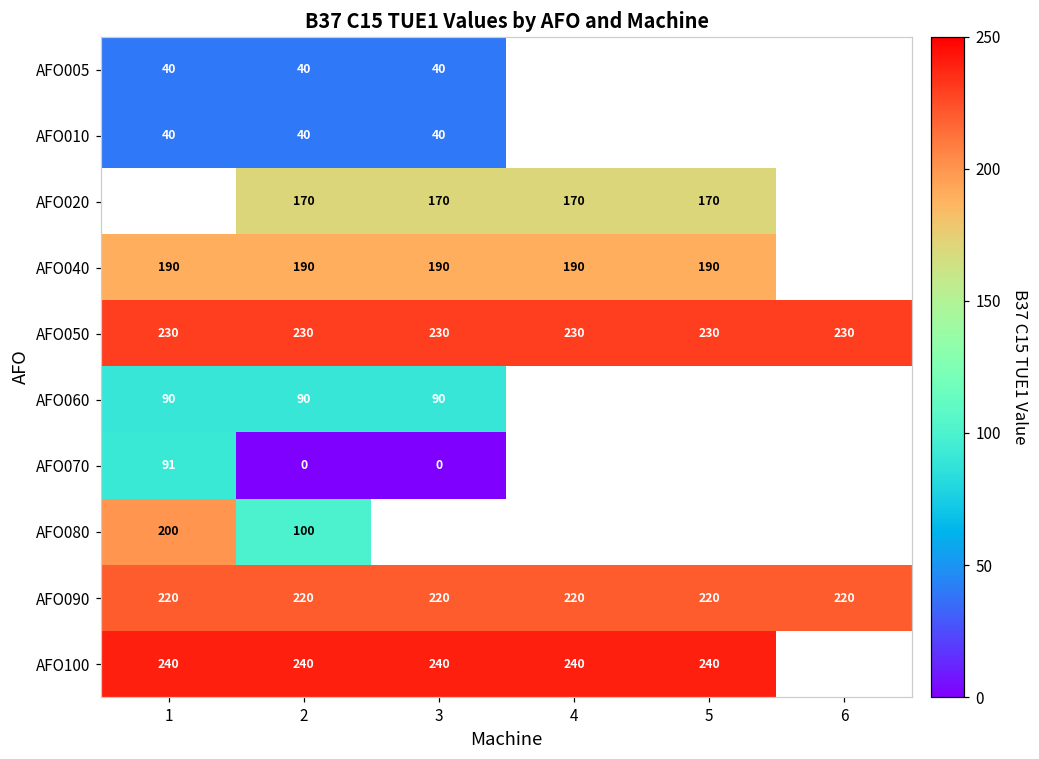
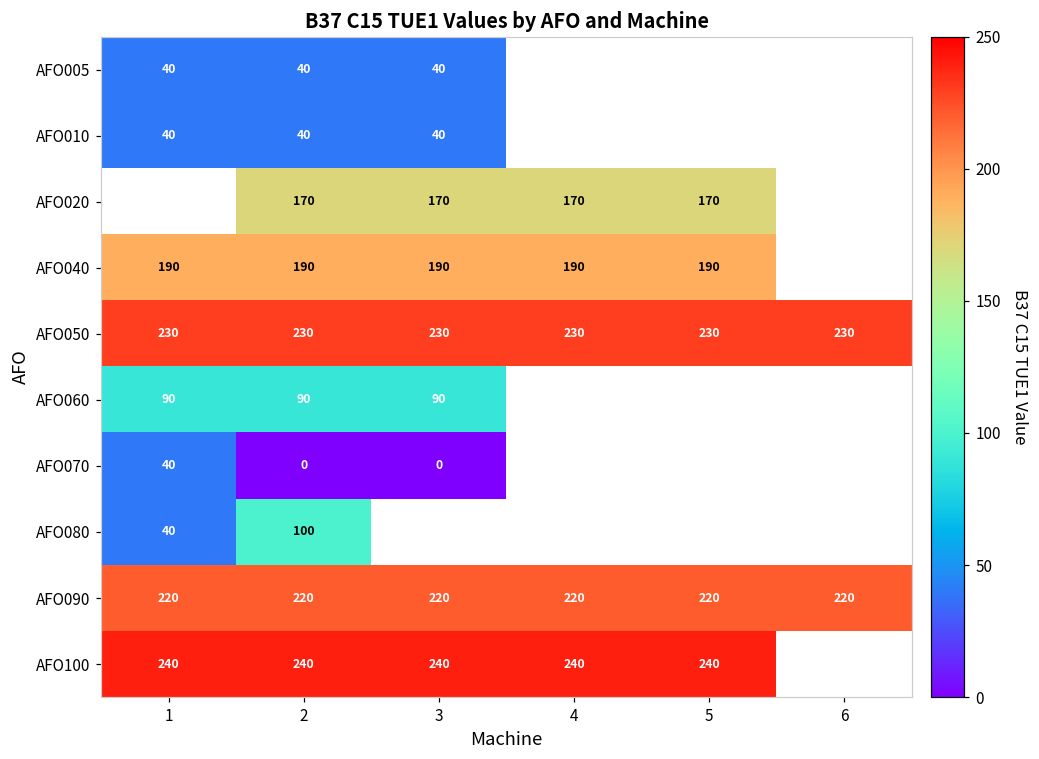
  {
    "AFO005": {
      "1": 40,
      "2": 40,
      "3": 40
    },
    "AFO010": {
      "1": 40,
      "2": 40,
      "3": 40
    },
    "AFO020": {
      "2": 170,
      "3": 170,
      "4": 170,
      "5": 170
    },
    "AFO040": {
      "1": 190,
      "2": 190,
      "3": 190,
      "4": 190,
      "5": 190
    },
    "AFO050": {
      "1": 230,
      "2": 230,
      "3": 230,
      "4": 230,
      "5": 230,
      "6": 230
    },
    "AFO060": {
      "1": 90,
      "2": 90,
      "3": 90
    },
    "AFO070": {
-     "1": 91,
+     "1": 40,
      "2": 0,
      "3": 0
    },
    "AFO080": {
-     "1": 200,
+     "1": 40,
      "2": 100
    },
    "AFO090": {
      "1": 220,
      "2": 220,
      "3": 220,
      "4": 220,
      "5": 220,
      "6": 220
    },
    "AFO100": {
      "1": 240,
      "2": 240,
      "3": 240,
      "4": 240,
      "5": 240
    }
  }
